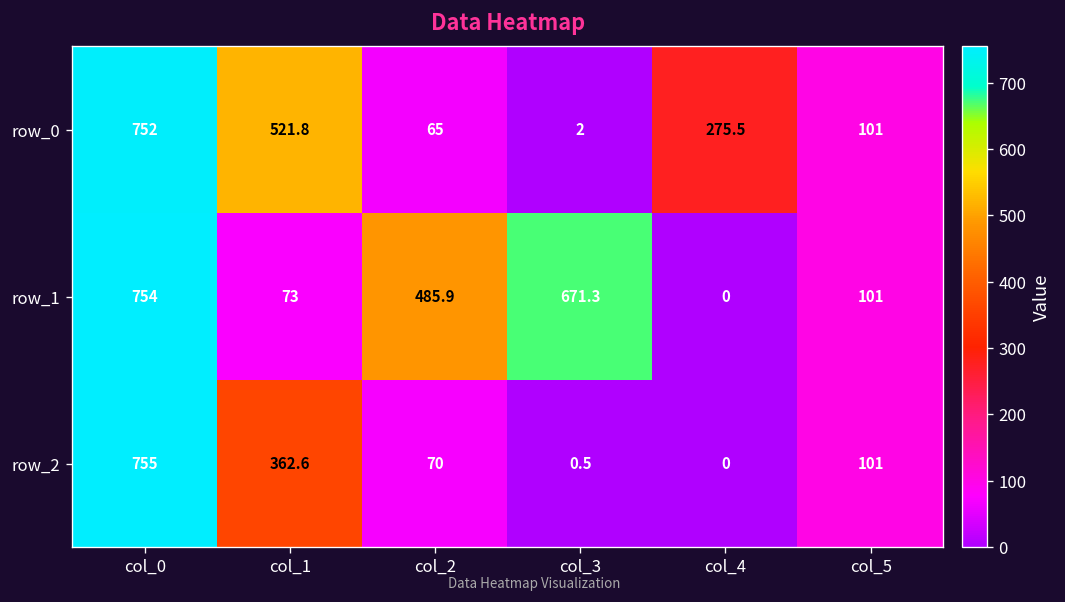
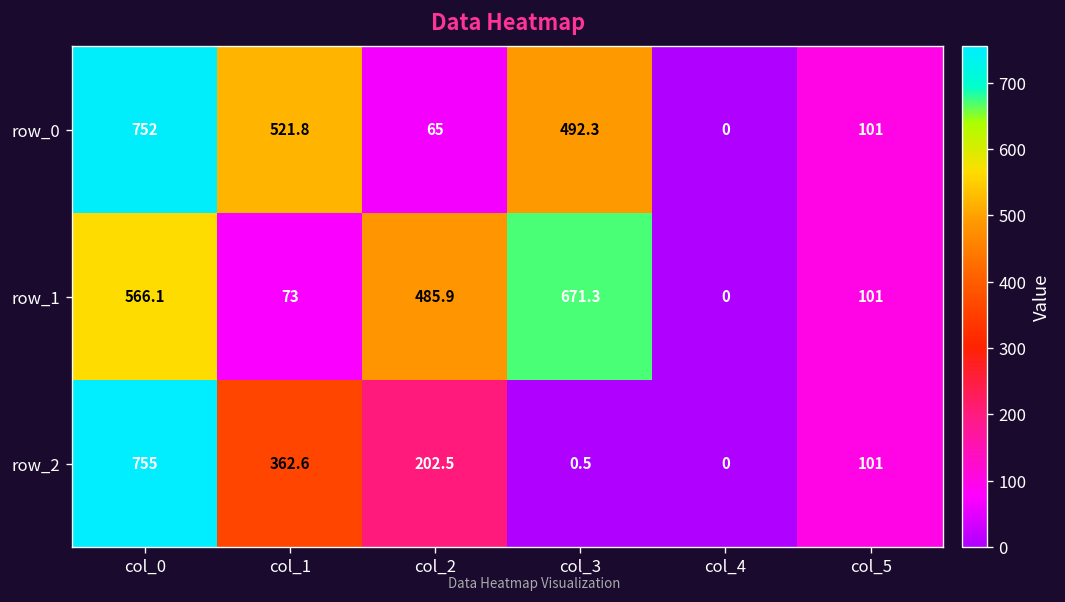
  {
    "row_0": {
      "col_0": 752,
      "col_1": 521.8,
      "col_2": 65,
-     "col_3": 2,
-     "col_4": 275.5,
+     "col_3": 492.3,
+     "col_4": 0,
      "col_5": 101
    },
    "row_1": {
-     "col_0": 754,
+     "col_0": 566.1,
      "col_1": 73,
      "col_2": 485.9,
      "col_3": 671.3,
      "col_4": 0,
      "col_5": 101
    },
    "row_2": {
      "col_0": 755,
      "col_1": 362.6,
-     "col_2": 70,
+     "col_2": 202.5,
      "col_3": 0.5,
      "col_4": 0,
      "col_5": 101
    }
  }
